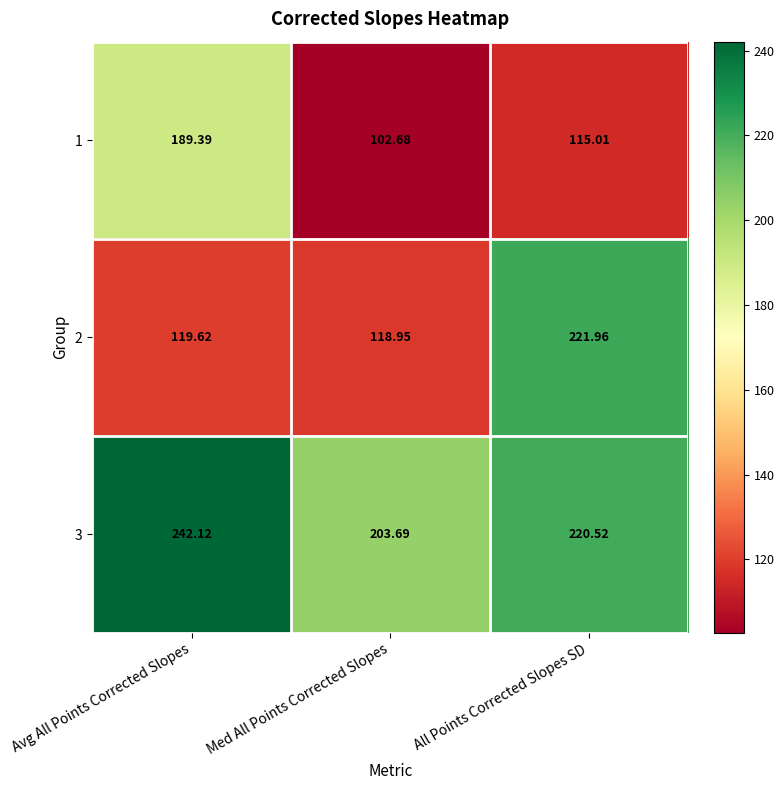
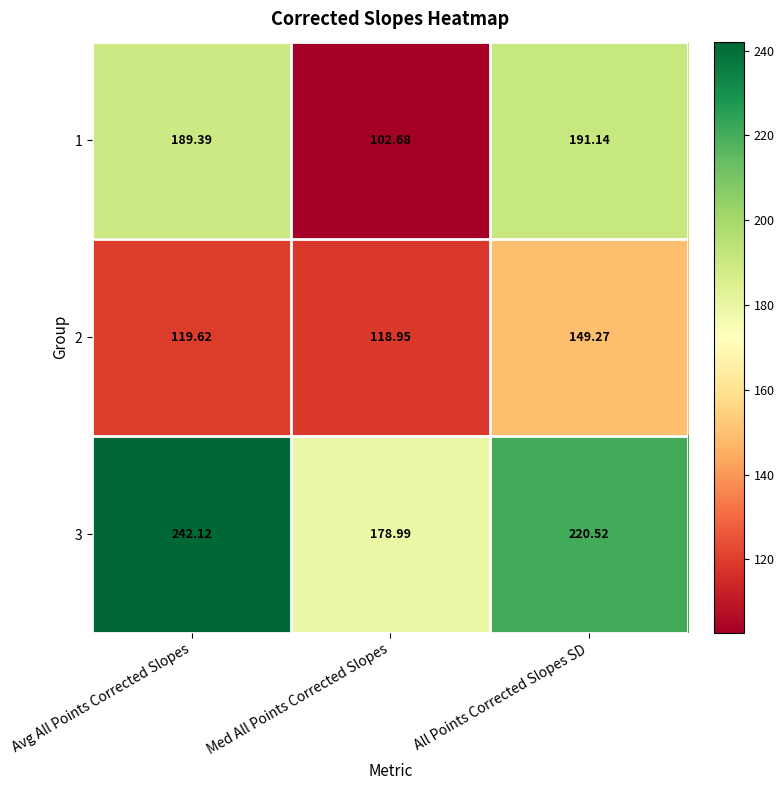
  {
    "1": {
      "Avg All Points Corrected Slopes": 189.39,
      "Med All Points Corrected Slopes": 102.68,
-     "All Points Corrected Slopes SD": 115.01
+     "All Points Corrected Slopes SD": 191.14
    },
    "2": {
      "Avg All Points Corrected Slopes": 119.62,
      "Med All Points Corrected Slopes": 118.95,
-     "All Points Corrected Slopes SD": 221.96
+     "All Points Corrected Slopes SD": 149.27
    },
    "3": {
      "Avg All Points Corrected Slopes": 242.12,
-     "Med All Points Corrected Slopes": 203.69,
+     "Med All Points Corrected Slopes": 178.99,
      "All Points Corrected Slopes SD": 220.52
    }
  }
